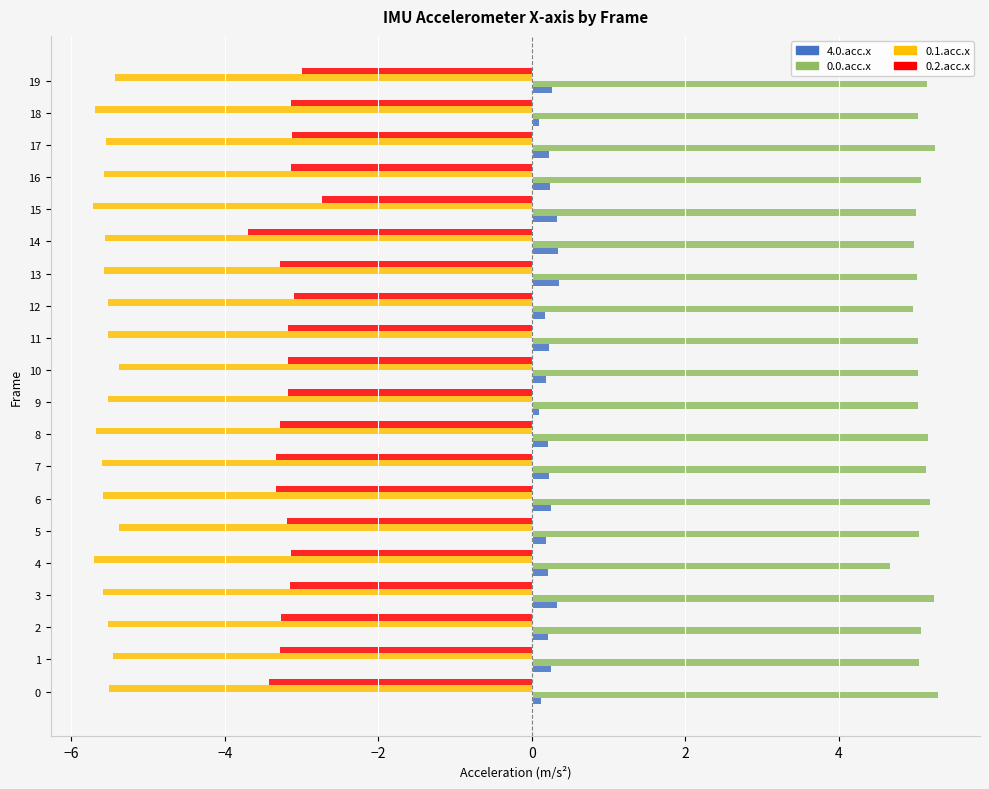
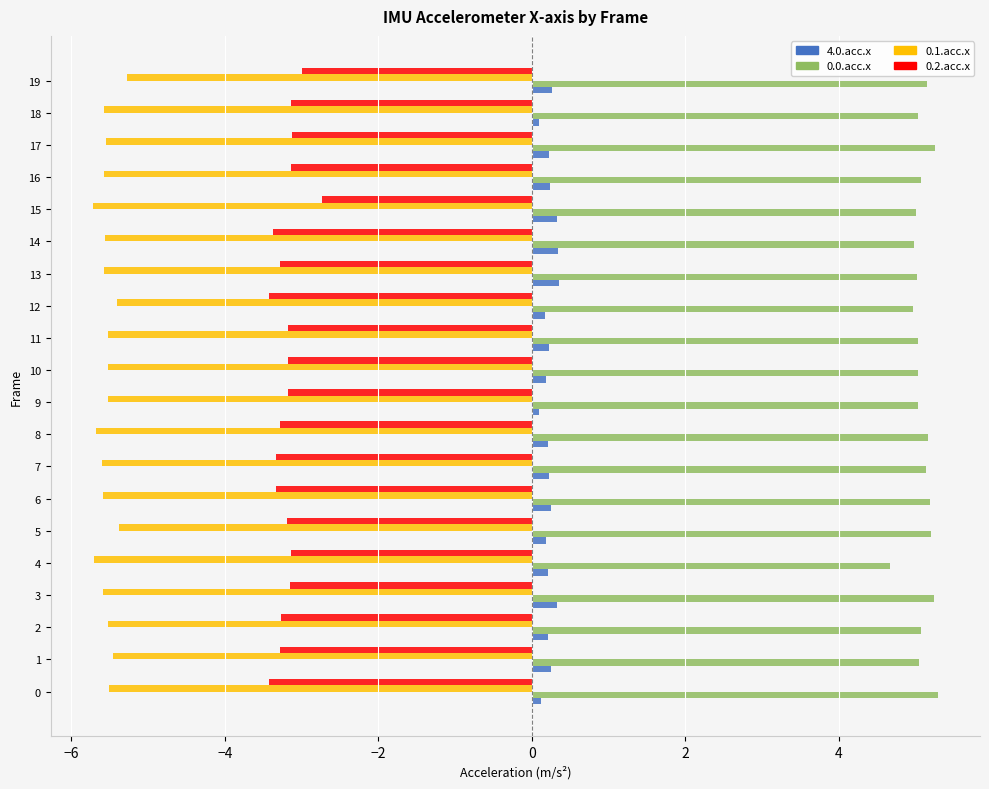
  {
    "4.0.acc.x": {
      "19": 0.3,
      "18": 0.1,
      "17": 0.2,
      "16": 0.2,
      "15": 0.3,
      "14": 0.3,
      "13": 0.3,
      "12": 0.2,
      "11": 0.2,
      "10": 0.2,
      "9": 0.1,
      "8": 0.2,
      "7": 0.2,
      "6": 0.2,
      "5": 0.2,
      "4": 0.2,
      "3": 0.3,
      "2": 0.2,
      "1": 0.3,
      "0": 0.1
    },
    "0.0.acc.x": {
      "19": 5.2,
      "18": 5.0,
      "17": 5.3,
      "16": 5.1,
      "15": 5.0,
      "14": 5.0,
      "13": 5.0,
      "12": 5.0,
      "11": 5.0,
      "10": 5.0,
      "9": 5.0,
      "8": 5.2,
      "7": 5.1,
      "6": 5.2,
-     "5": 5.0,
+     "5": 5.2,
      "4": 4.7,
      "3": 5.2,
      "2": 5.1,
      "1": 5.0,
      "0": 5.3
    },
    "0.1.acc.x": {
-     "19": -5.4,
-     "18": -5.7,
+     "19": -5.3,
+     "18": -5.6,
      "17": -5.5,
      "16": -5.6,
      "15": -5.7,
      "14": -5.6,
      "13": -5.6,
-     "12": -5.5,
+     "12": -5.4,
      "11": -5.5,
-     "10": -5.4,
+     "10": -5.5,
      "9": -5.5,
      "8": -5.7,
      "7": -5.6,
      "6": -5.6,
      "5": -5.4,
      "4": -5.7,
      "3": -5.6,
      "2": -5.5,
      "1": -5.5,
      "0": -5.5
    },
    "0.2.acc.x": {
      "19": -3.0,
      "18": -3.1,
      "17": -3.1,
      "16": -3.1,
      "15": -2.7,
-     "14": -3.7,
+     "14": -3.4,
      "13": -3.3,
-     "12": -3.1,
+     "12": -3.4,
      "11": -3.2,
      "10": -3.2,
      "9": -3.2,
      "8": -3.3,
      "7": -3.3,
      "6": -3.3,
      "5": -3.2,
      "4": -3.1,
      "3": -3.2,
      "2": -3.3,
      "1": -3.3,
      "0": -3.4
    }
  }
